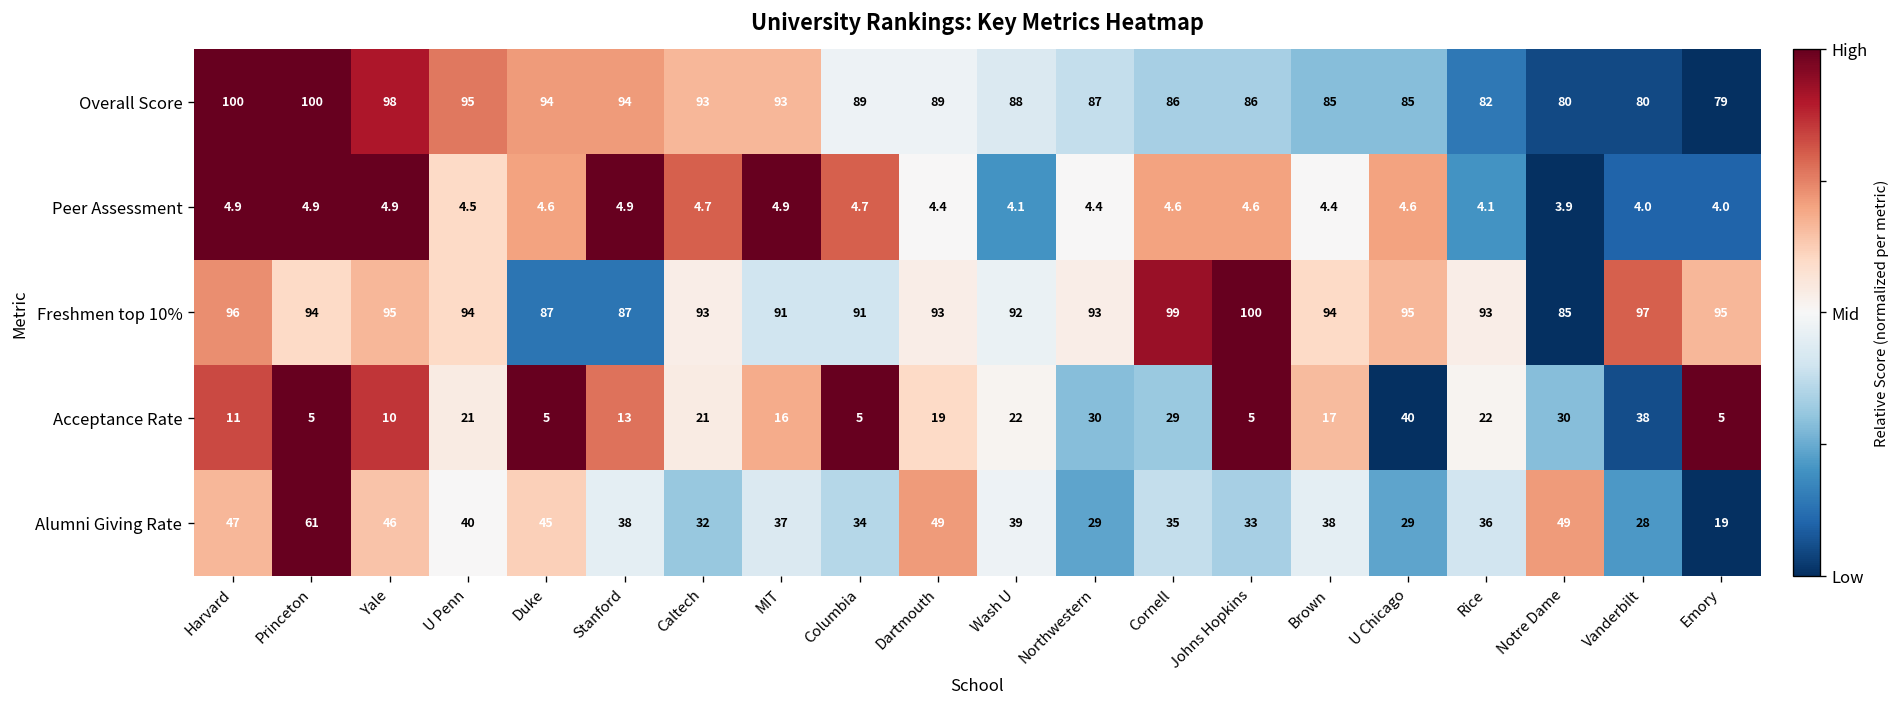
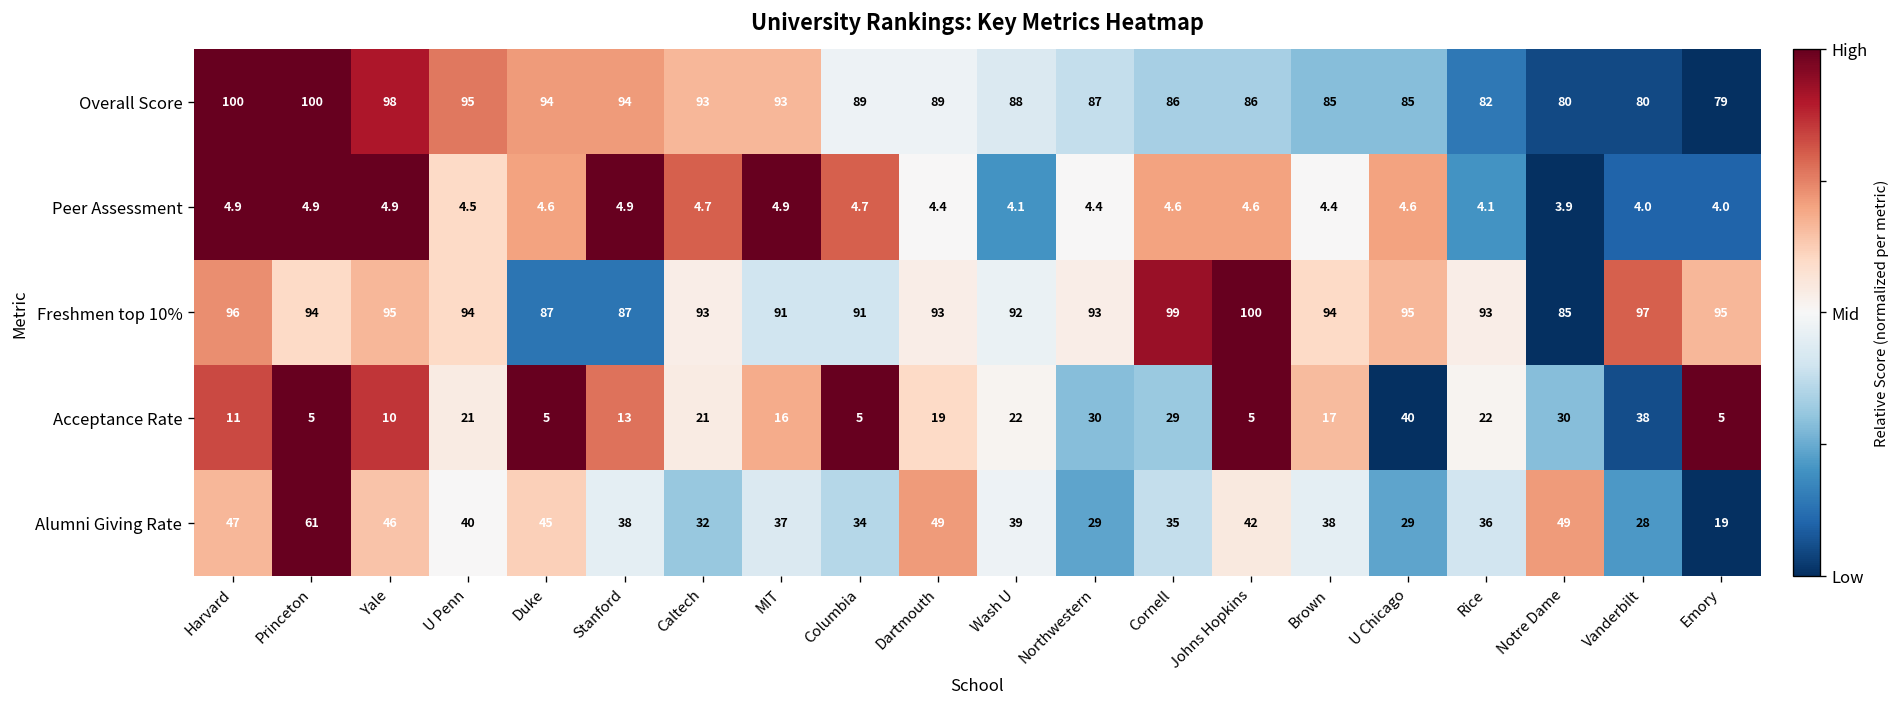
  {
    "Overall Score": {
      "Harvard": 100,
      "Princeton": 100,
      "Yale": 98,
      "U Penn": 95,
      "Duke": 94,
      "Stanford": 94,
      "Caltech": 93,
      "MIT": 93,
      "Columbia": 89,
      "Dartmouth": 89,
      "Wash U": 88,
      "Northwestern": 87,
      "Cornell": 86,
      "Johns Hopkins": 86,
      "Brown": 85,
      "U Chicago": 85,
      "Rice": 82,
      "Notre Dame": 80,
      "Vanderbilt": 80,
      "Emory": 79
    },
    "Peer Assessment": {
      "Harvard": 4.9,
      "Princeton": 4.9,
      "Yale": 4.9,
      "U Penn": 4.5,
      "Duke": 4.6,
      "Stanford": 4.9,
      "Caltech": 4.7,
      "MIT": 4.9,
      "Columbia": 4.7,
      "Dartmouth": 4.4,
      "Wash U": 4.1,
      "Northwestern": 4.4,
      "Cornell": 4.6,
      "Johns Hopkins": 4.6,
      "Brown": 4.4,
      "U Chicago": 4.6,
      "Rice": 4.1,
      "Notre Dame": 3.9,
      "Vanderbilt": 4.0,
      "Emory": 4.0
    },
    "Freshmen top 10%": {
      "Harvard": 96,
      "Princeton": 94,
      "Yale": 95,
      "U Penn": 94,
      "Duke": 87,
      "Stanford": 87,
      "Caltech": 93,
      "MIT": 91,
      "Columbia": 91,
      "Dartmouth": 93,
      "Wash U": 92,
      "Northwestern": 93,
      "Cornell": 99,
      "Johns Hopkins": 100,
      "Brown": 94,
      "U Chicago": 95,
      "Rice": 93,
      "Notre Dame": 85,
      "Vanderbilt": 97,
      "Emory": 95
    },
    "Acceptance Rate": {
      "Harvard": 11,
      "Princeton": 5,
      "Yale": 10,
      "U Penn": 21,
      "Duke": 5,
      "Stanford": 13,
      "Caltech": 21,
      "MIT": 16,
      "Columbia": 5,
      "Dartmouth": 19,
      "Wash U": 22,
      "Northwestern": 30,
      "Cornell": 29,
      "Johns Hopkins": 5,
      "Brown": 17,
      "U Chicago": 40,
      "Rice": 22,
      "Notre Dame": 30,
      "Vanderbilt": 38,
      "Emory": 5
    },
    "Alumni Giving Rate": {
      "Harvard": 47,
      "Princeton": 61,
      "Yale": 46,
      "U Penn": 40,
      "Duke": 45,
      "Stanford": 38,
      "Caltech": 32,
      "MIT": 37,
      "Columbia": 34,
      "Dartmouth": 49,
      "Wash U": 39,
      "Northwestern": 29,
      "Cornell": 35,
-     "Johns Hopkins": 33,
+     "Johns Hopkins": 42,
      "Brown": 38,
      "U Chicago": 29,
      "Rice": 36,
      "Notre Dame": 49,
      "Vanderbilt": 28,
      "Emory": 19
    }
  }
